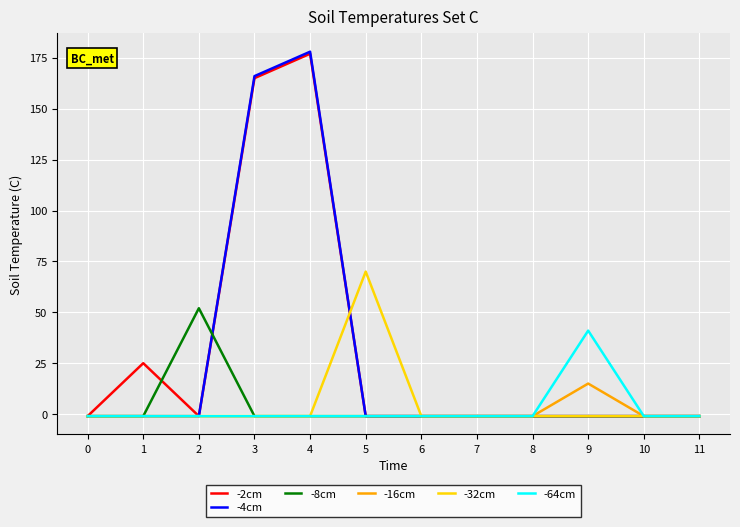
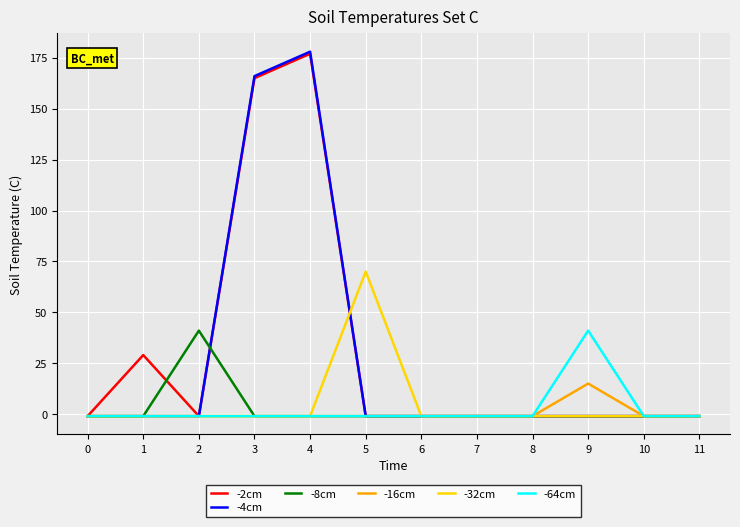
  {
    "-2cm": {
-     "1": 25
+     "1": 29
    },
    "-8cm": {
-     "2": 52
+     "2": 41
    },
    "-64cm": {
      "9": 41
    }
  }
